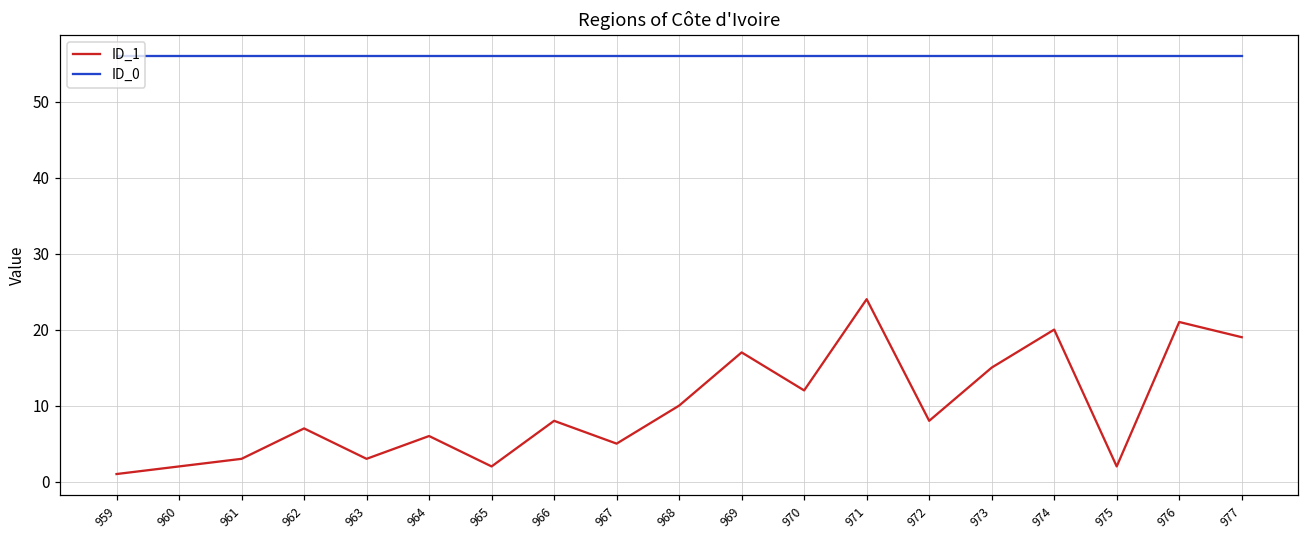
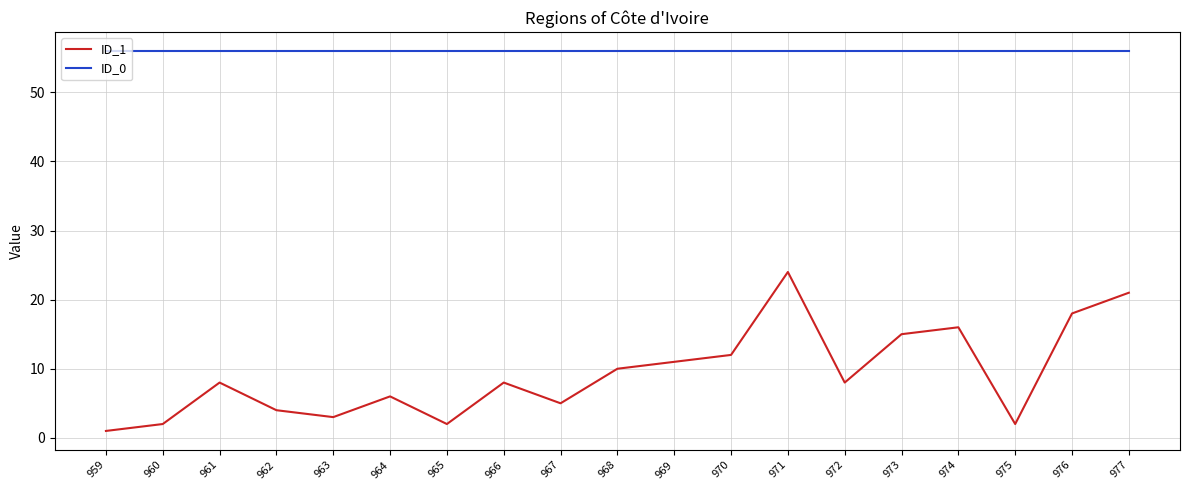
  {
    "ID_1": {
      "959": 1,
      "960": 2,
-     "961": 3,
-     "962": 7,
+     "961": 8,
+     "962": 4,
      "963": 3,
      "964": 6,
      "965": 2,
      "966": 8,
      "967": 5,
      "968": 10,
-     "969": 17,
+     "969": 11,
      "970": 12,
      "971": 24,
      "972": 8,
      "973": 15,
-     "974": 20,
+     "974": 16,
      "975": 2,
-     "976": 21,
-     "977": 19
+     "976": 18,
+     "977": 21
    },
    "ID_0": {
      "960": 56,
      "961": 56,
      "962": 56,
      "963": 56,
      "964": 56,
      "965": 56,
      "966": 56,
      "967": 56,
      "968": 56,
      "969": 56,
      "970": 56,
      "971": 56,
      "972": 56,
      "973": 56,
      "974": 56,
      "975": 56,
      "976": 56,
      "977": 56
    }
  }
